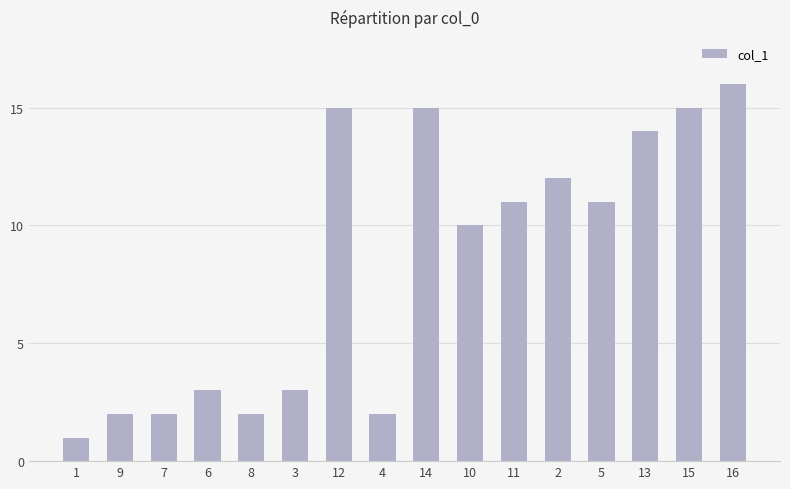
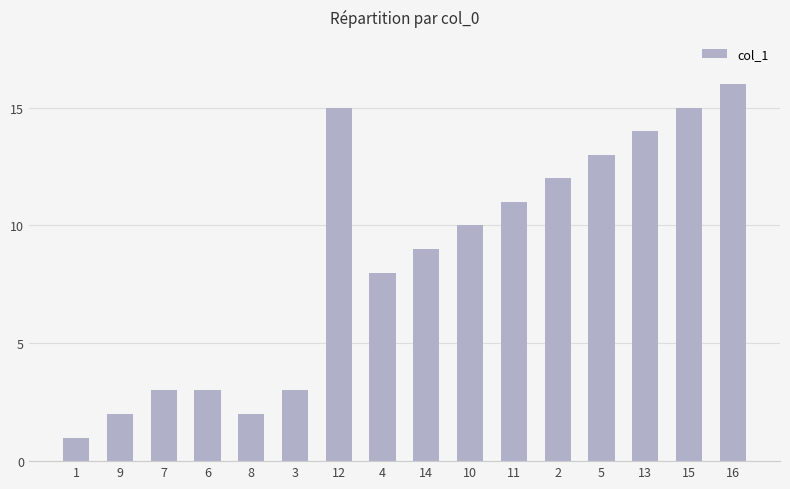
  {
    "1": 1,
    "9": 2,
-   "7": 2,
+   "7": 3,
    "6": 3,
    "8": 2,
    "3": 3,
    "12": 15,
-   "4": 2,
-   "14": 15,
+   "4": 8,
+   "14": 9,
    "10": 10,
    "11": 11,
    "2": 12,
-   "5": 11,
+   "5": 13,
    "13": 14,
    "15": 15,
    "16": 16
  }
